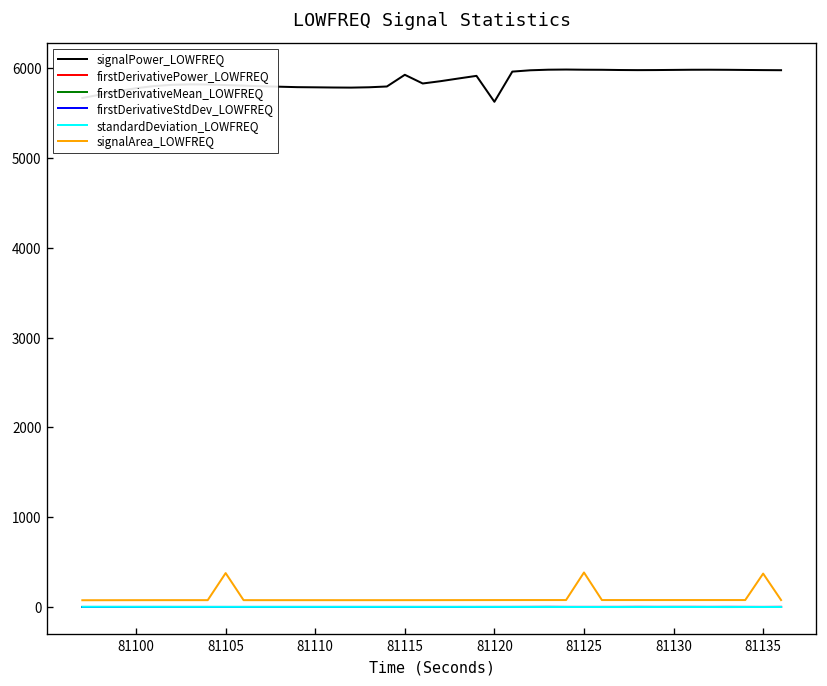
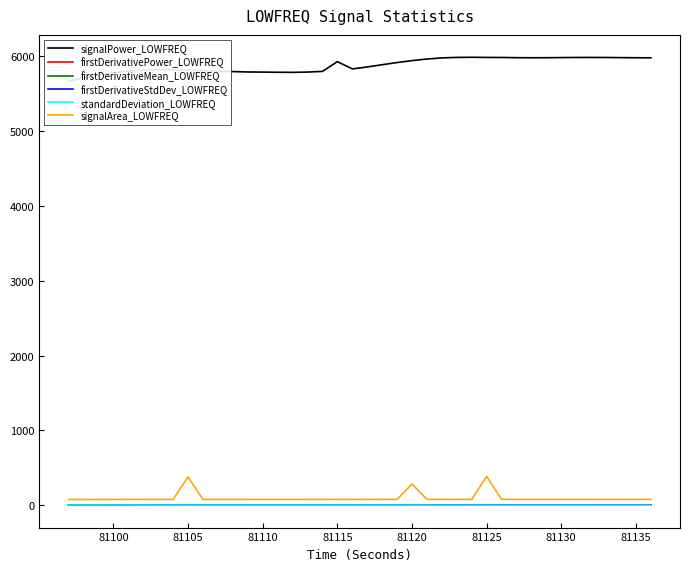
  {
    "signalPower_LOWFREQ": {
      "81110": 5800,
      "81115": 5900,
-     "81120": 5600,
+     "81120": 5900,
      "81125": 6000,
      "81130": 6000,
      "81135": 6000
    },
    "standardDeviation_LOWFREQ": {
      "81100": 0,
      "81105": 0,
      "81110": 0,
      "81115": 0,
      "81120": 0,
      "81125": 0,
      "81130": 0,
      "81135": 0
    },
    "signalArea_LOWFREQ": {
      "81100": 100,
      "81105": 400,
      "81110": 100,
      "81115": 100,
-     "81120": 100,
+     "81120": 300,
      "81125": 400,
      "81130": 100,
-     "81135": 400
+     "81135": 100
    }
  }
